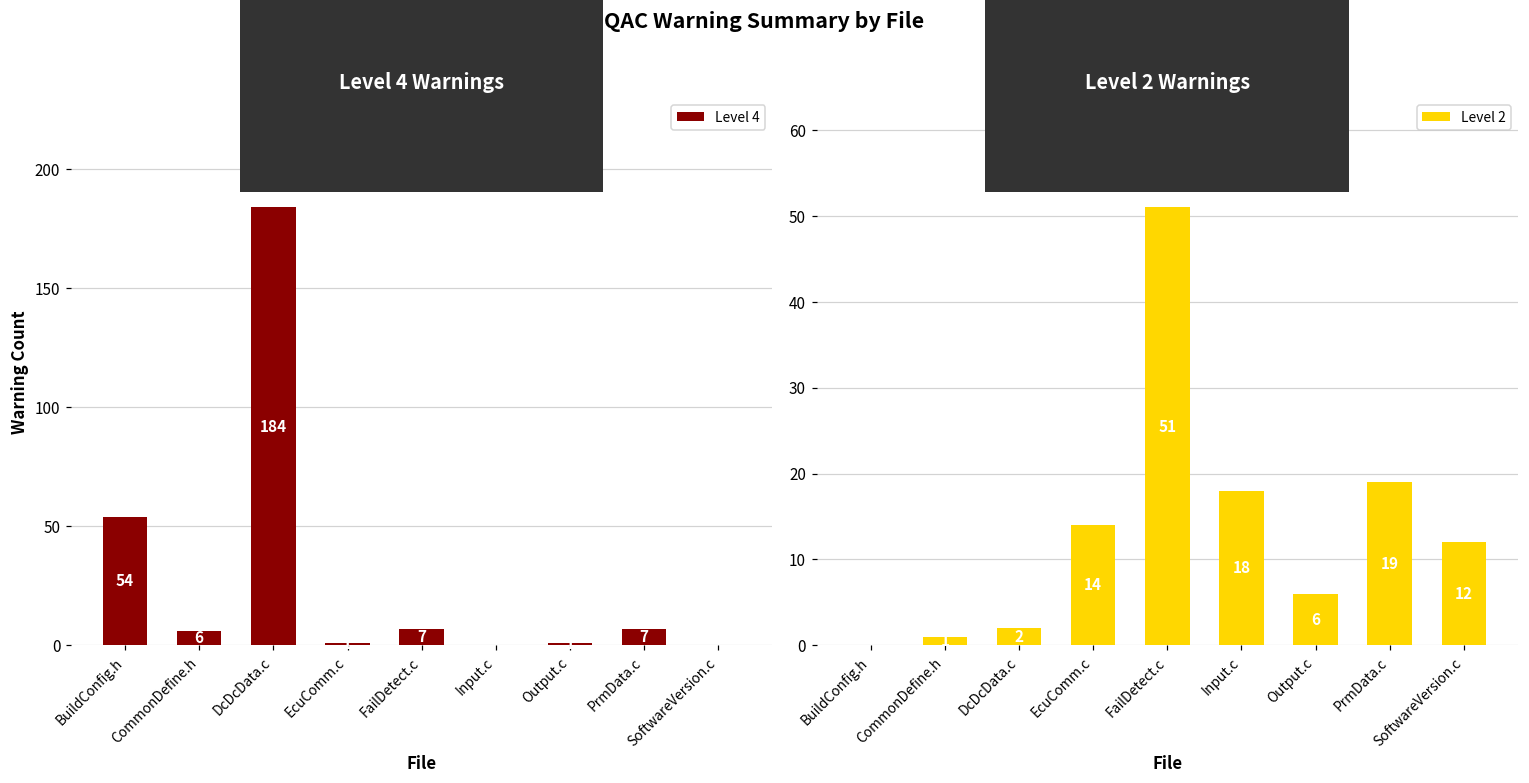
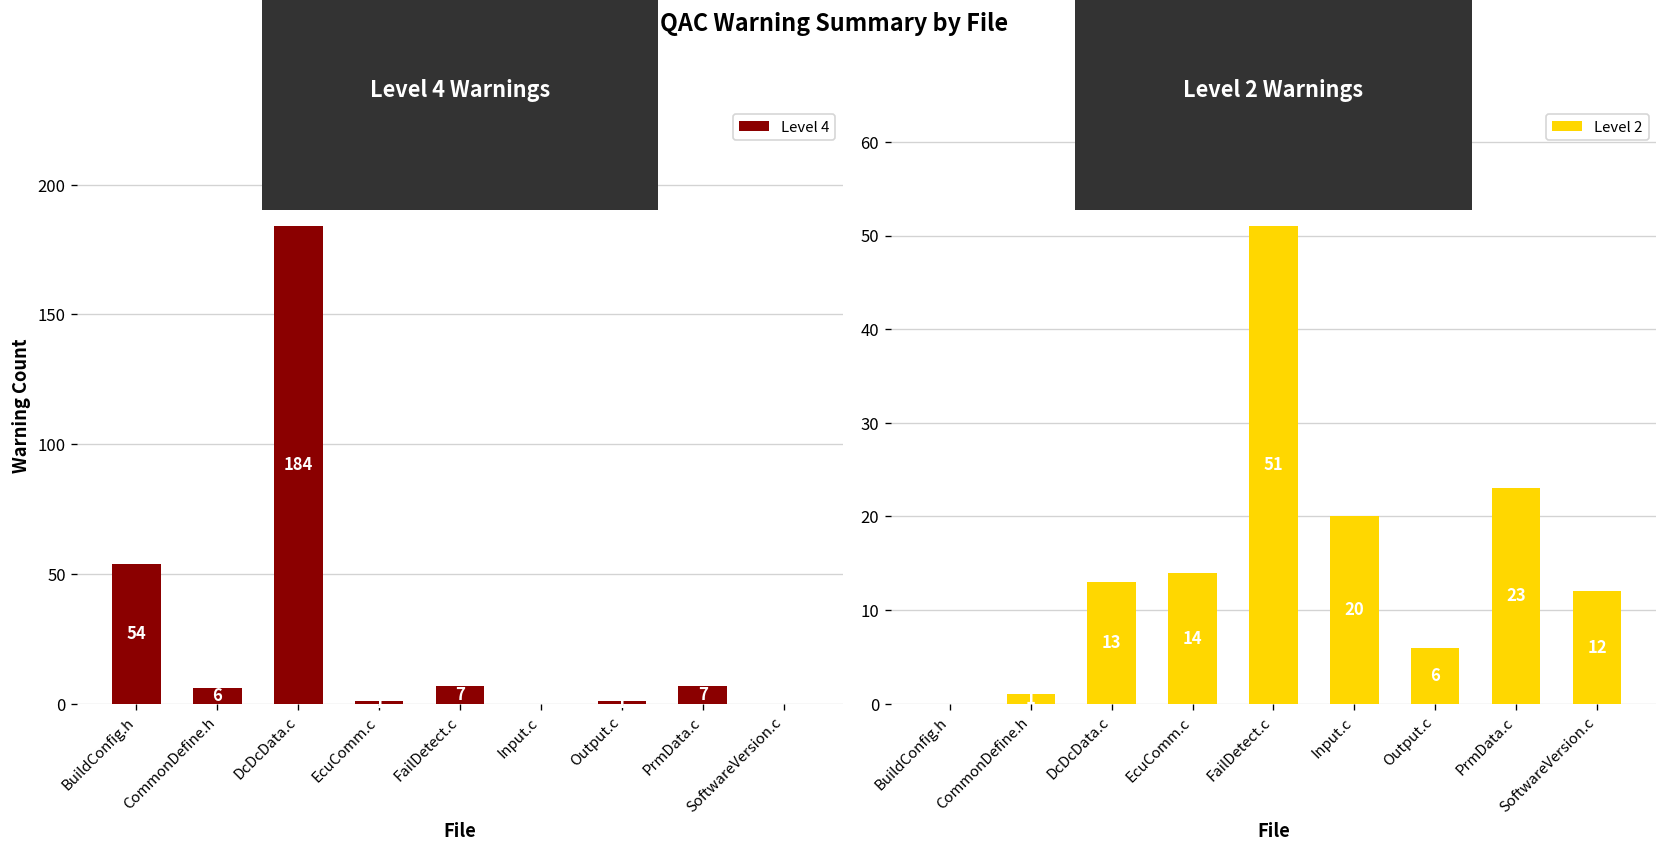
  {
    "Level 4 Warnings": {
      "BuildConfig.h": 54,
      "CommonDefine.h": 6,
      "DcDcData.c": 184,
      "FailDetect.c": 7,
      "PrmData.c": 7
    },
    "Level 2 Warnings": {
      "CommonDefine.h": 1,
-     "DcDcData.c": 2,
+     "DcDcData.c": 13,
      "EcuComm.c": 14,
      "FailDetect.c": 51,
-     "Input.c": 18,
+     "Input.c": 20,
      "Output.c": 6,
-     "PrmData.c": 19,
+     "PrmData.c": 23,
      "SoftwareVersion.c": 12
    }
  }
